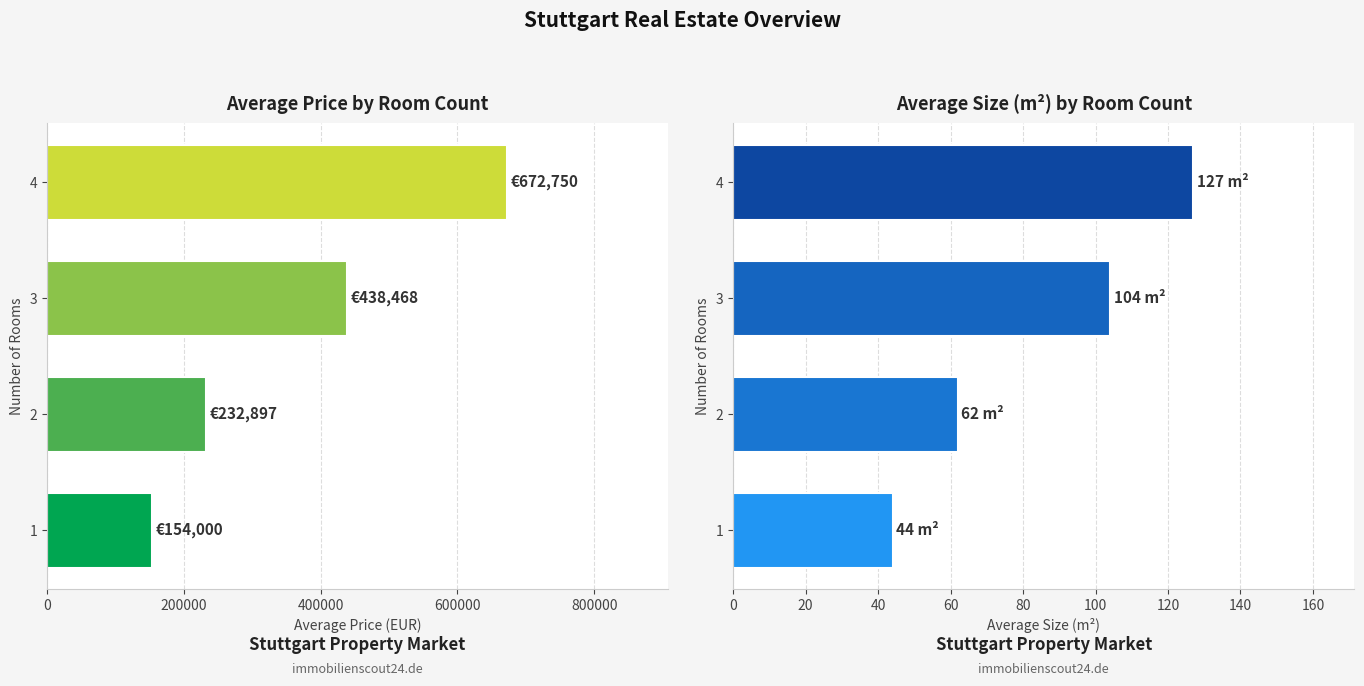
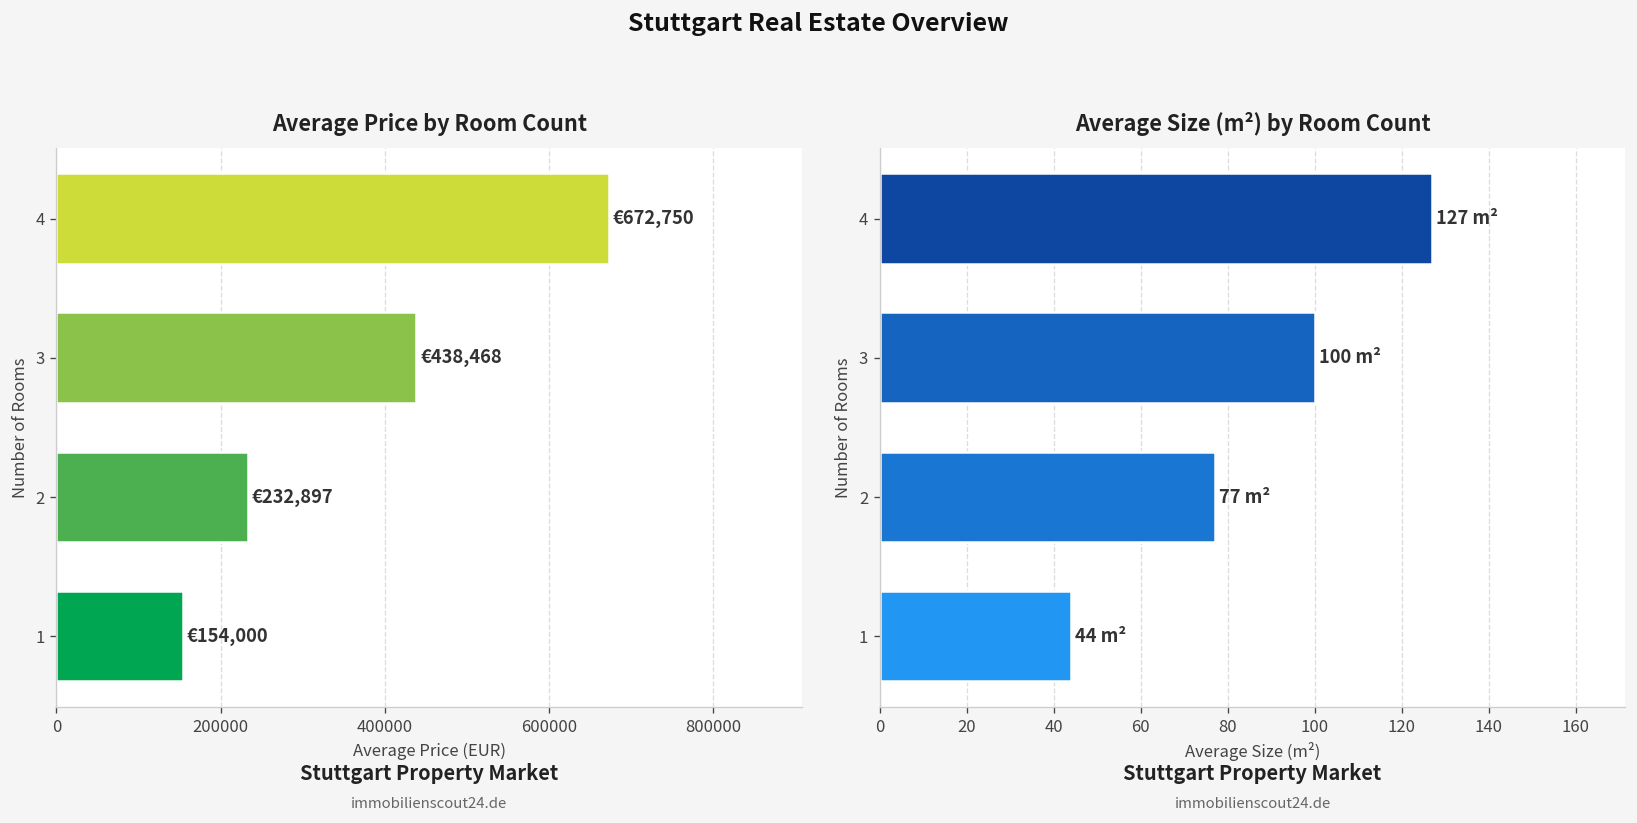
  {
    "Average Price by Room Count": {
      "4": "€672,750",
      "3": "€438,468",
      "2": "€232,897",
      "1": "€154,000"
    },
    "Average Size (m²) by Room Count": {
      "4": "127",
-     "3": "104",
-     "2": "62",
+     "3": "100",
+     "2": "77",
      "1": "44"
    }
  }
